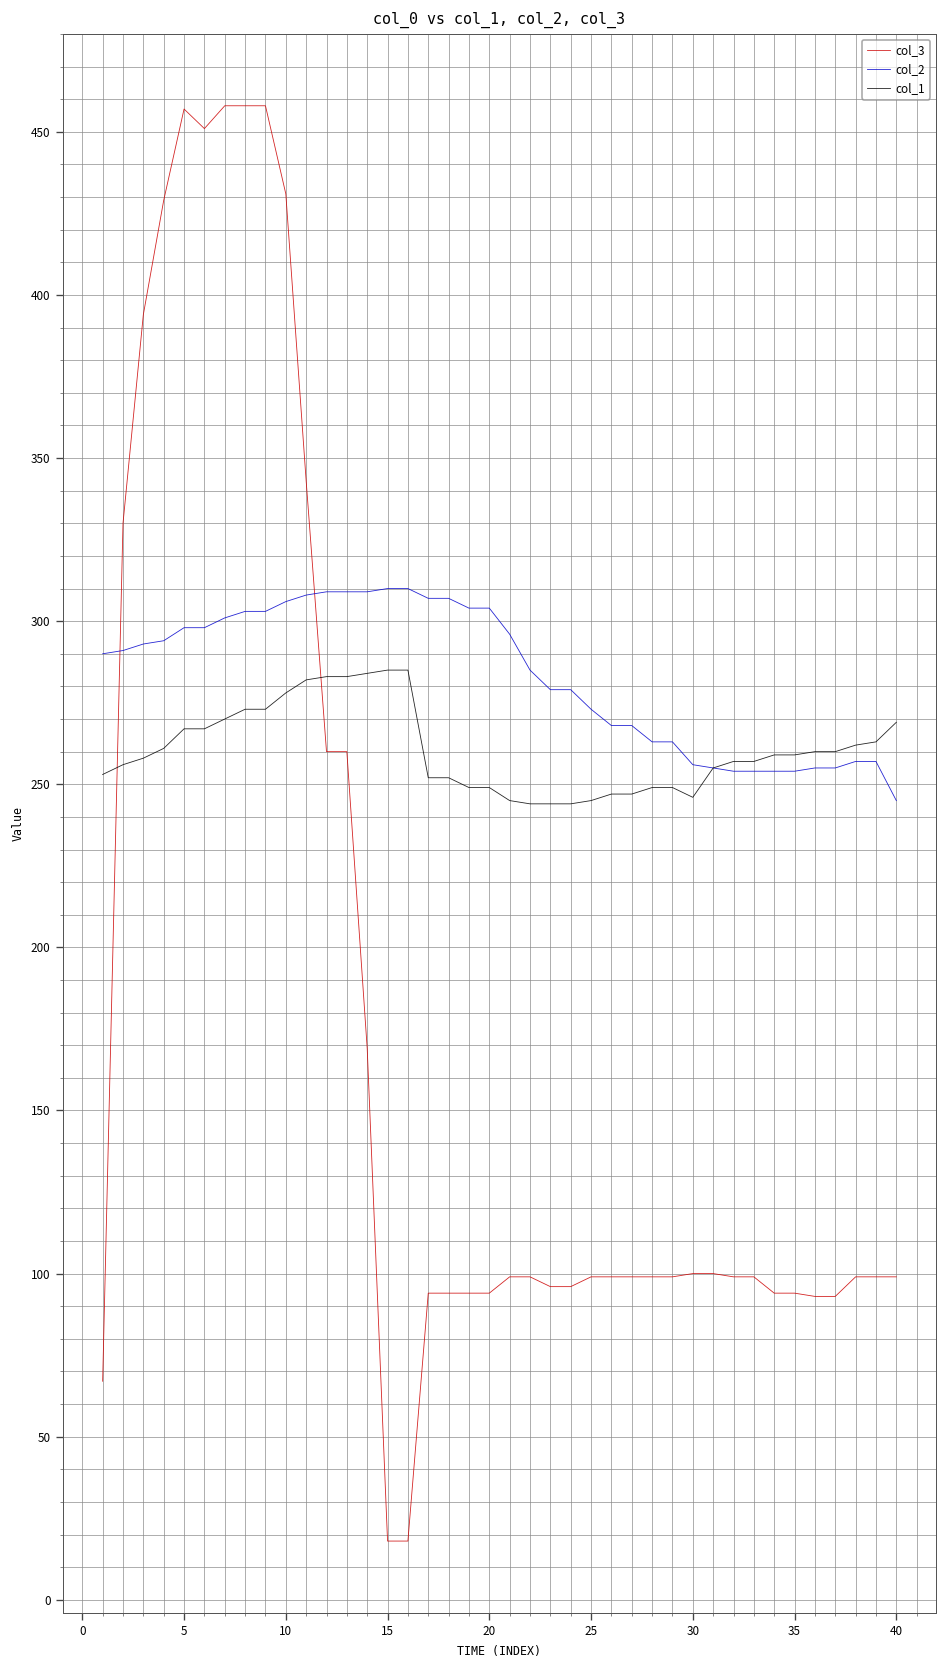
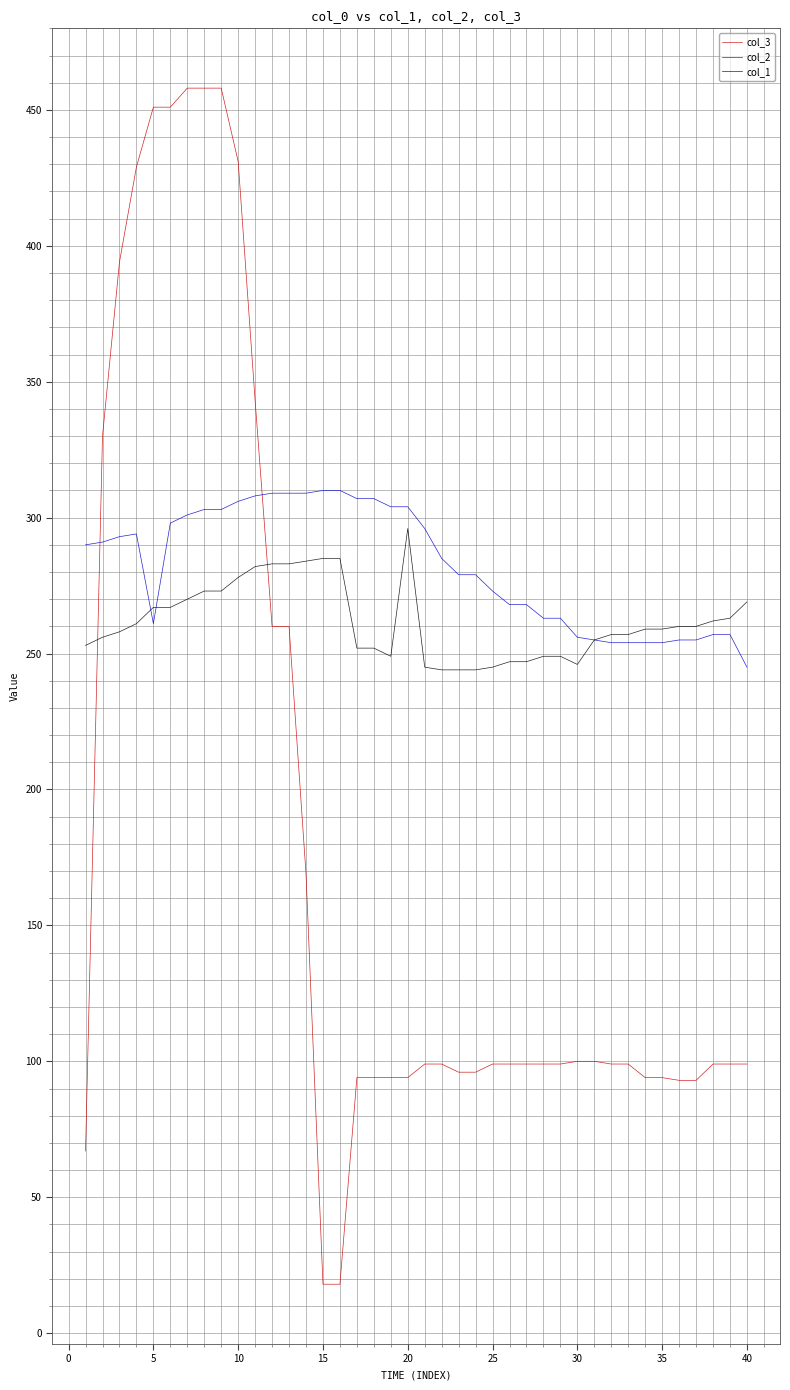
  {
    "col_3": {
-     "5": 457,
+     "5": 451,
      "10": 431,
      "15": 18,
      "20": 94,
      "25": 99,
      "30": 100,
      "35": 94,
      "40": 99
    },
    "col_2": {
-     "5": 298,
+     "5": 261,
      "10": 306,
      "15": 310,
      "20": 304,
      "25": 273,
      "30": 256,
      "35": 254,
      "40": 245
    },
    "col_1": {
      "5": 267,
      "10": 278,
      "15": 285,
-     "20": 249,
+     "20": 296,
      "25": 245,
      "30": 246,
      "35": 259,
      "40": 269
    }
  }
